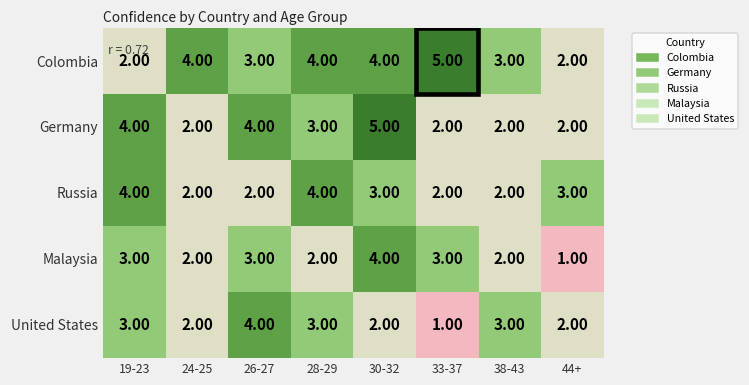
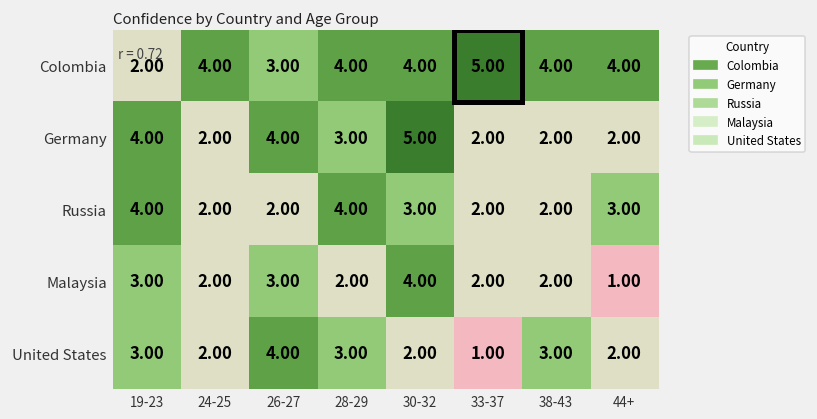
  {
    "Colombia": {
      "24-25": 4.00,
      "26-27": 3.00,
      "28-29": 4.00,
      "30-32": 4.00,
      "33-37": 5.00,
-     "38-43": 3.00,
-     "44+": 2.00
+     "38-43": 4.00,
+     "44+": 4.00
    },
    "Germany": {
      "19-23": 4.00,
      "24-25": 2.00,
      "26-27": 4.00,
      "28-29": 3.00,
      "30-32": 5.00,
      "33-37": 2.00,
      "38-43": 2.00,
      "44+": 2.00
    },
    "Russia": {
      "19-23": 4.00,
      "24-25": 2.00,
      "26-27": 2.00,
      "28-29": 4.00,
      "30-32": 3.00,
      "33-37": 2.00,
      "38-43": 2.00,
      "44+": 3.00
    },
    "Malaysia": {
      "19-23": 3.00,
      "24-25": 2.00,
      "26-27": 3.00,
      "28-29": 2.00,
      "30-32": 4.00,
-     "33-37": 3.00,
+     "33-37": 2.00,
      "38-43": 2.00,
      "44+": 1.00
    },
    "United States": {
      "19-23": 3.00,
      "24-25": 2.00,
      "26-27": 4.00,
      "28-29": 3.00,
      "30-32": 2.00,
      "33-37": 1.00,
      "38-43": 3.00,
      "44+": 2.00
    }
  }
